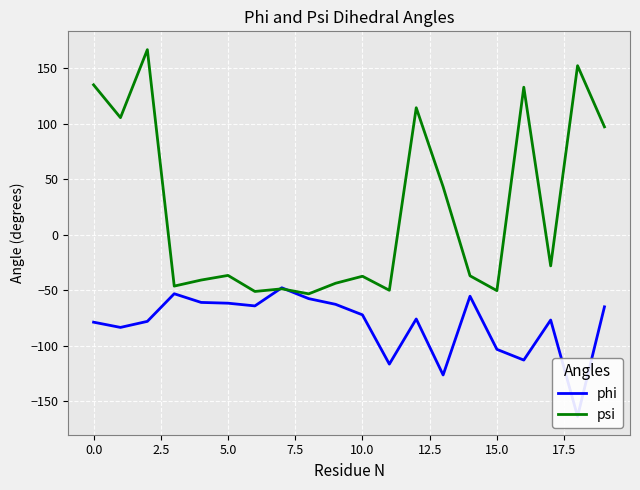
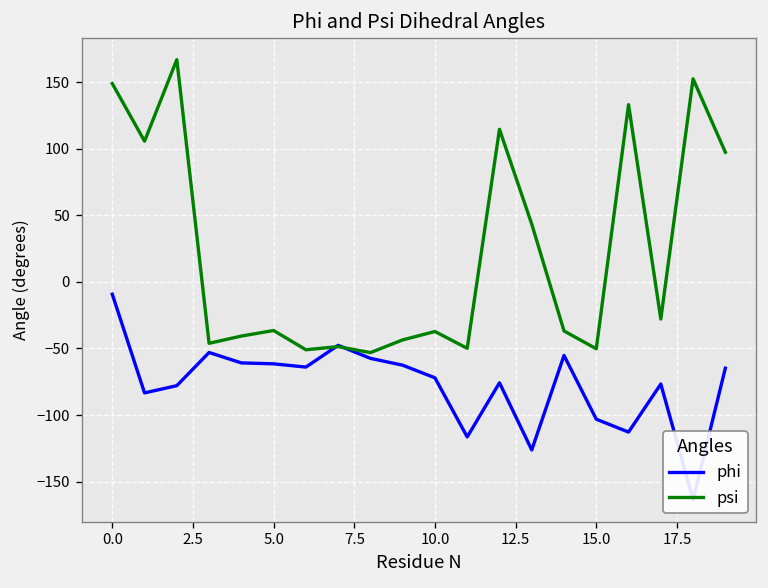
  {
    "phi": {
-     "0.0": -79,
+     "0.0": -9,
      "5.0": -62,
      "10.0": -72,
      "15.0": -103
    },
    "psi": {
-     "0.0": 135,
+     "0.0": 149,
      "5.0": -37,
      "10.0": -37,
      "15.0": -50
    }
  }
